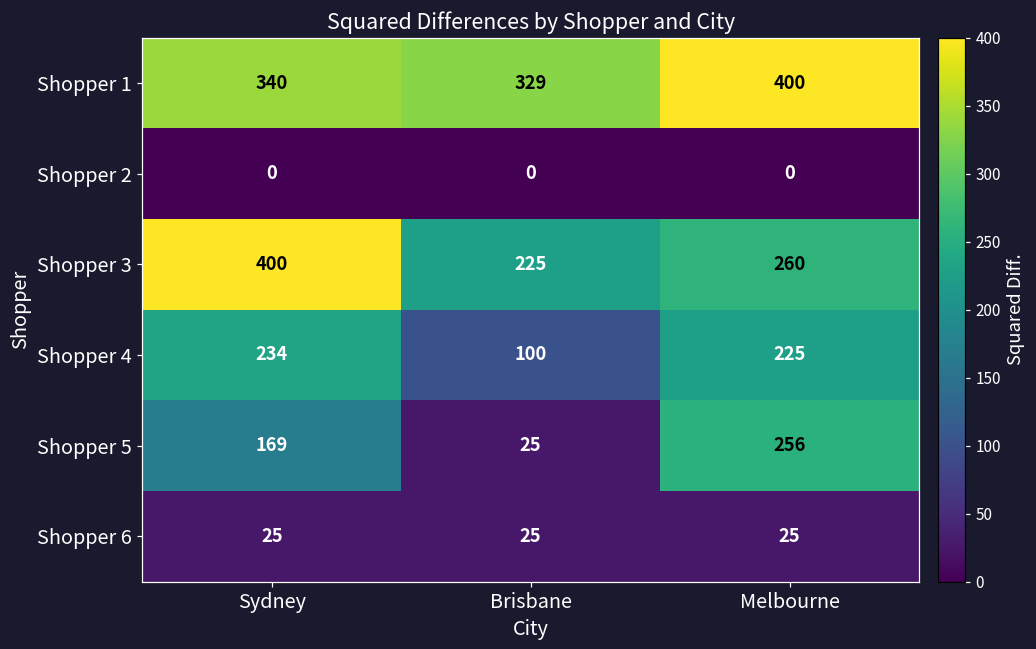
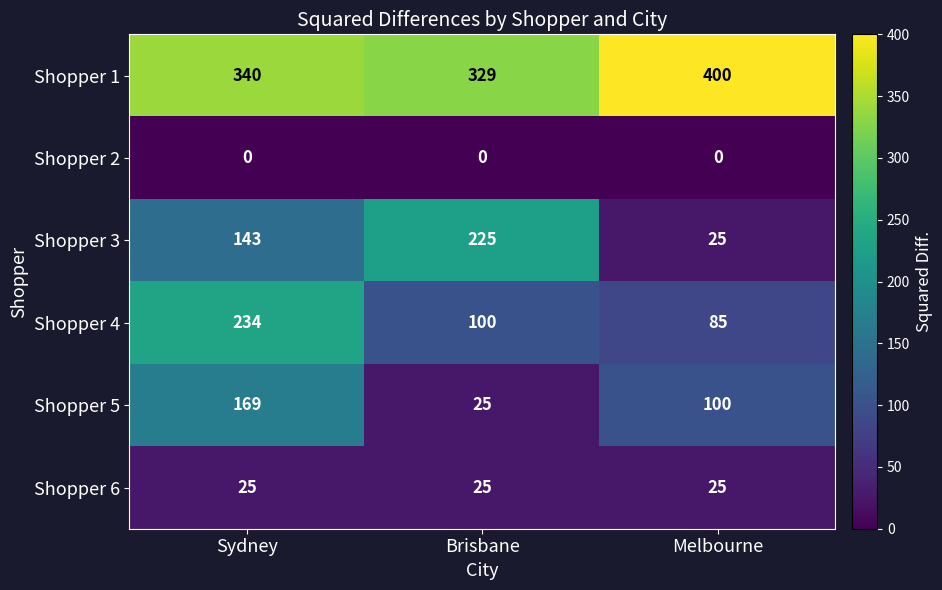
  {
    "Shopper 1": {
      "Sydney": 340,
      "Brisbane": 329,
      "Melbourne": 400
    },
    "Shopper 2": {
      "Sydney": 0,
      "Brisbane": 0,
      "Melbourne": 0
    },
    "Shopper 3": {
-     "Sydney": 400,
+     "Sydney": 143,
      "Brisbane": 225,
-     "Melbourne": 260
+     "Melbourne": 25
    },
    "Shopper 4": {
      "Sydney": 234,
      "Brisbane": 100,
-     "Melbourne": 225
+     "Melbourne": 85
    },
    "Shopper 5": {
      "Sydney": 169,
      "Brisbane": 25,
-     "Melbourne": 256
+     "Melbourne": 100
    },
    "Shopper 6": {
      "Sydney": 25,
      "Brisbane": 25,
      "Melbourne": 25
    }
  }
